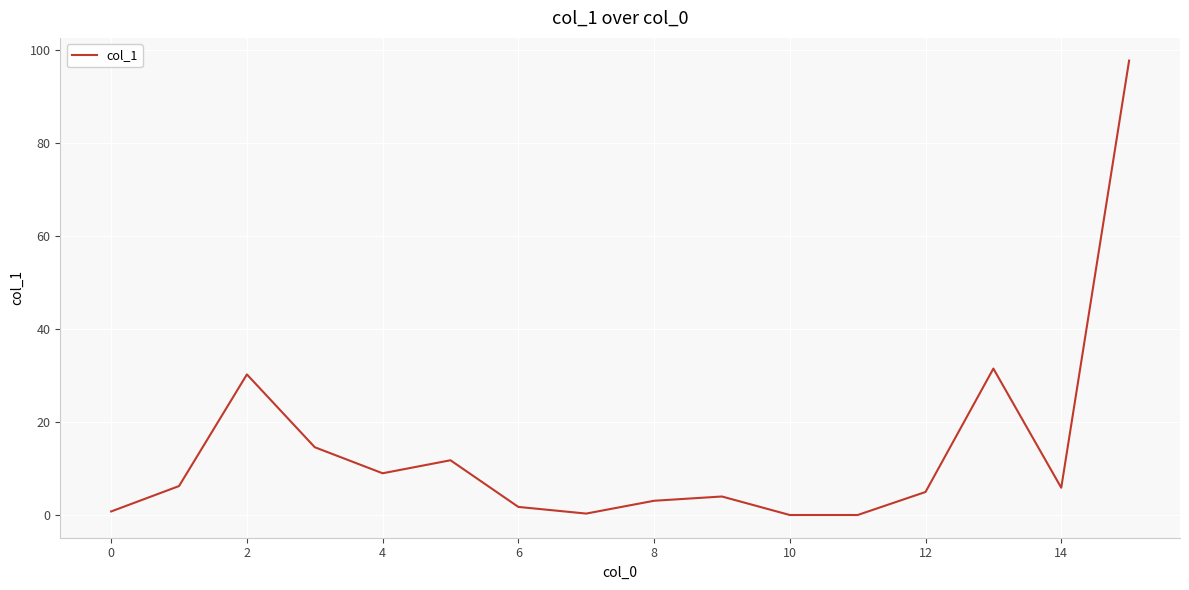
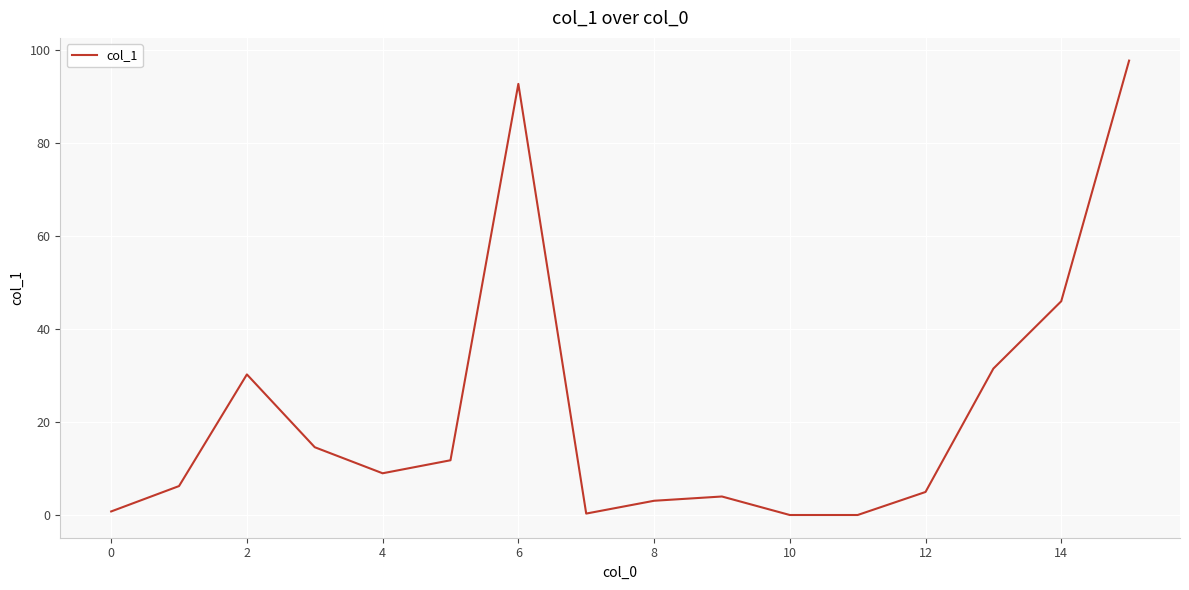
  {
    "0": 1,
    "2": 30,
    "4": 9,
-   "6": 2,
+   "6": 93,
    "8": 3,
    "10": 0,
    "12": 5,
-   "14": 6
+   "14": 46
  }
